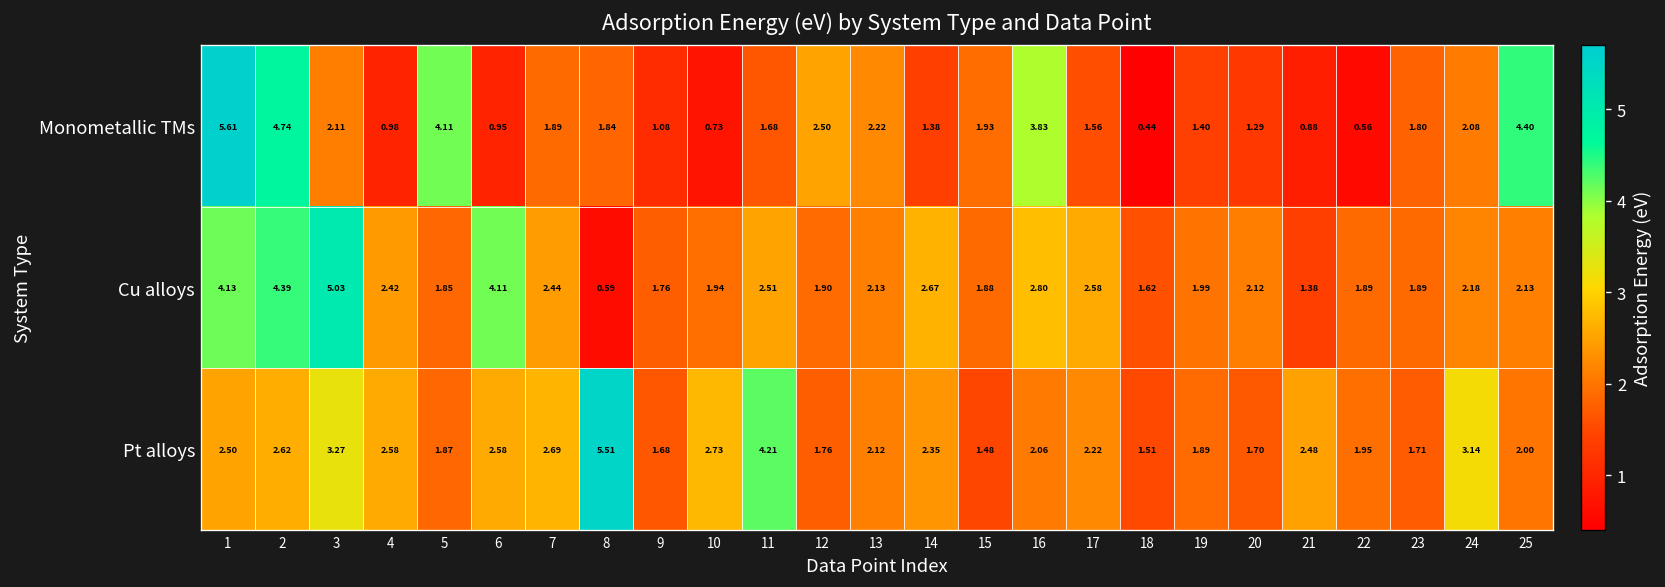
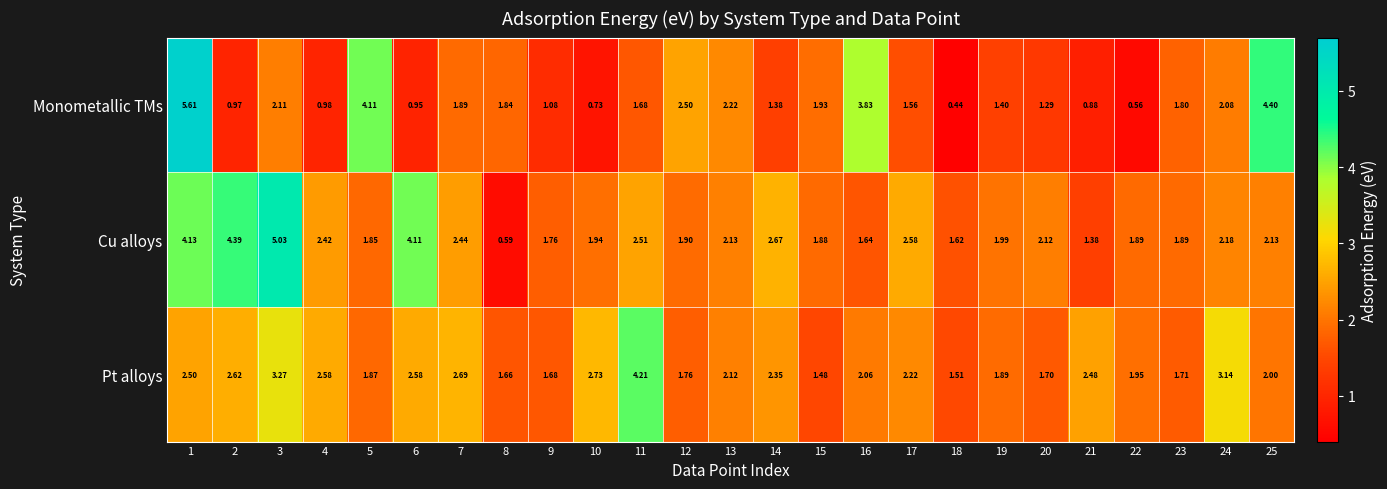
  {
    "Monometallic TMs": {
      "1": 5.61,
-     "2": 4.74,
+     "2": 0.97,
      "3": 2.11,
      "4": 0.98,
      "5": 4.11,
      "6": 0.95,
      "7": 1.89,
      "8": 1.84,
      "9": 1.08,
      "10": 0.73,
      "11": 1.68,
      "12": 2.50,
      "13": 2.22,
      "14": 1.38,
      "15": 1.93,
      "16": 3.83,
      "17": 1.56,
      "18": 0.44,
      "19": 1.40,
      "20": 1.29,
      "21": 0.88,
      "22": 0.56,
      "23": 1.80,
      "24": 2.08,
      "25": 4.40
    },
    "Cu alloys": {
      "1": 4.13,
      "2": 4.39,
      "3": 5.03,
      "4": 2.42,
      "5": 1.85,
      "6": 4.11,
      "7": 2.44,
      "8": 0.59,
      "9": 1.76,
      "10": 1.94,
      "11": 2.51,
      "12": 1.90,
      "13": 2.13,
      "14": 2.67,
      "15": 1.88,
-     "16": 2.80,
+     "16": 1.64,
      "17": 2.58,
      "18": 1.62,
      "19": 1.99,
      "20": 2.12,
      "21": 1.38,
      "22": 1.89,
      "23": 1.89,
      "24": 2.18,
      "25": 2.13
    },
    "Pt alloys": {
      "1": 2.50,
      "2": 2.62,
      "3": 3.27,
      "4": 2.58,
      "5": 1.87,
      "6": 2.58,
      "7": 2.69,
-     "8": 5.51,
+     "8": 1.66,
      "9": 1.68,
      "10": 2.73,
      "11": 4.21,
      "12": 1.76,
      "13": 2.12,
      "14": 2.35,
      "15": 1.48,
      "16": 2.06,
      "17": 2.22,
      "18": 1.51,
      "19": 1.89,
      "20": 1.70,
      "21": 2.48,
      "22": 1.95,
      "23": 1.71,
      "24": 3.14,
      "25": 2.00
    }
  }
